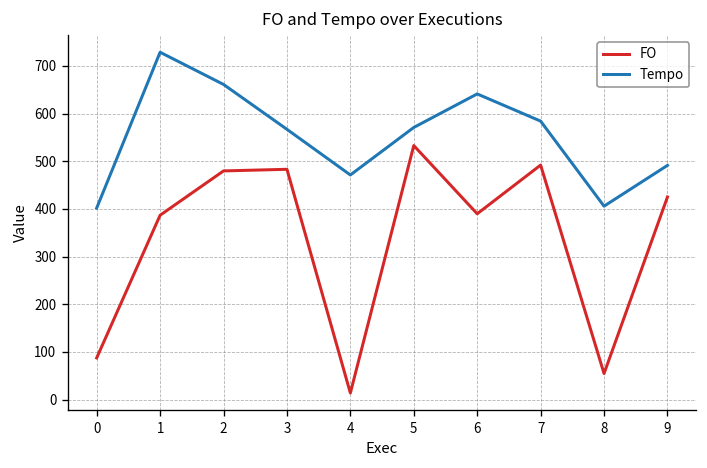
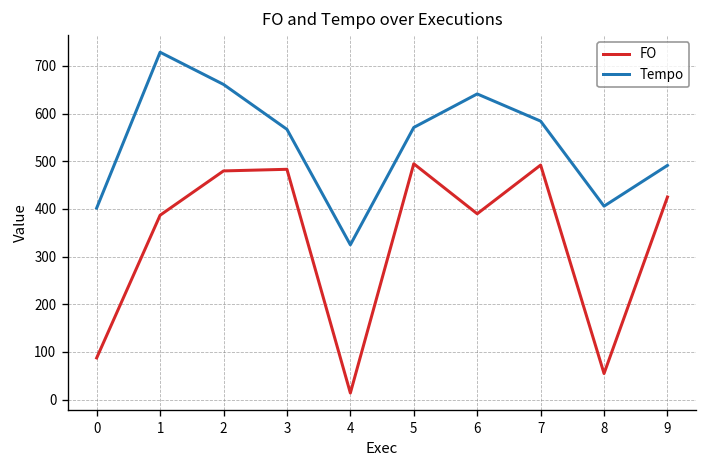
  {
    "FO": {
      "0": 90,
      "1": 390,
      "2": 480,
      "3": 480,
      "4": 10,
-     "5": 530,
+     "5": 490,
      "6": 390,
      "7": 490,
      "8": 50,
      "9": 420
    },
    "Tempo": {
      "0": 400,
      "1": 730,
      "2": 660,
      "3": 570,
-     "4": 470,
+     "4": 320,
      "5": 570,
      "6": 640,
      "7": 580,
      "8": 410,
      "9": 490
    }
  }
